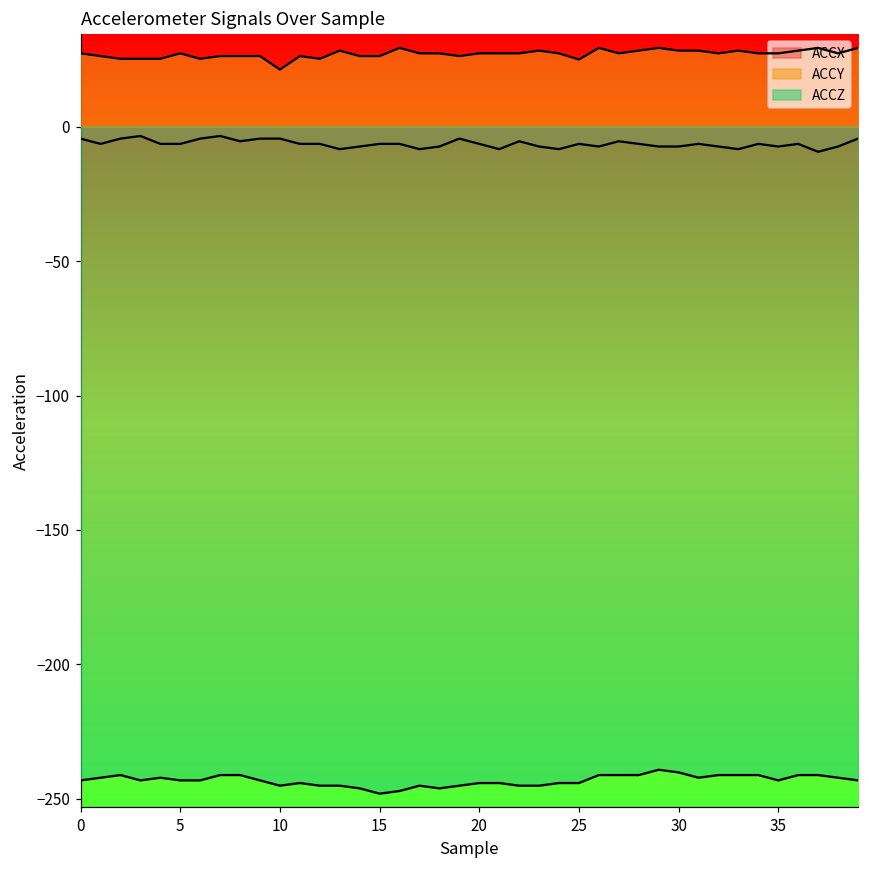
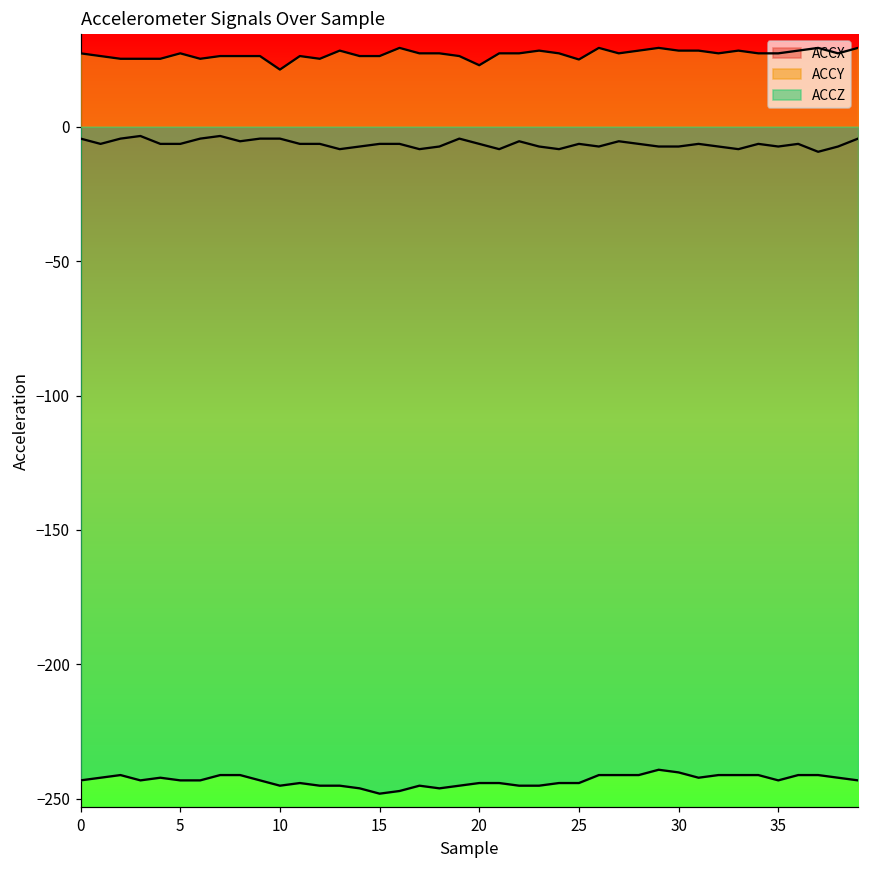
  {
    "ACCY": {
      "0": 27,
      "5": 27,
      "10": 21,
      "15": 26,
-     "20": 27,
+     "20": 23,
      "25": 25,
      "30": 28
    }
  }
